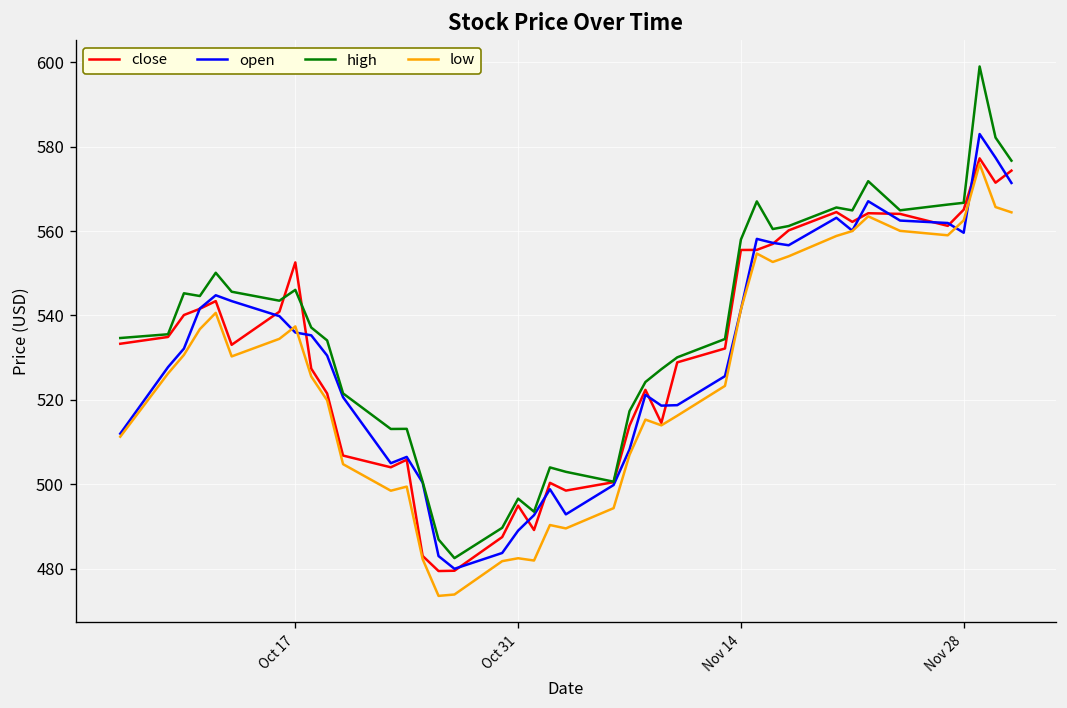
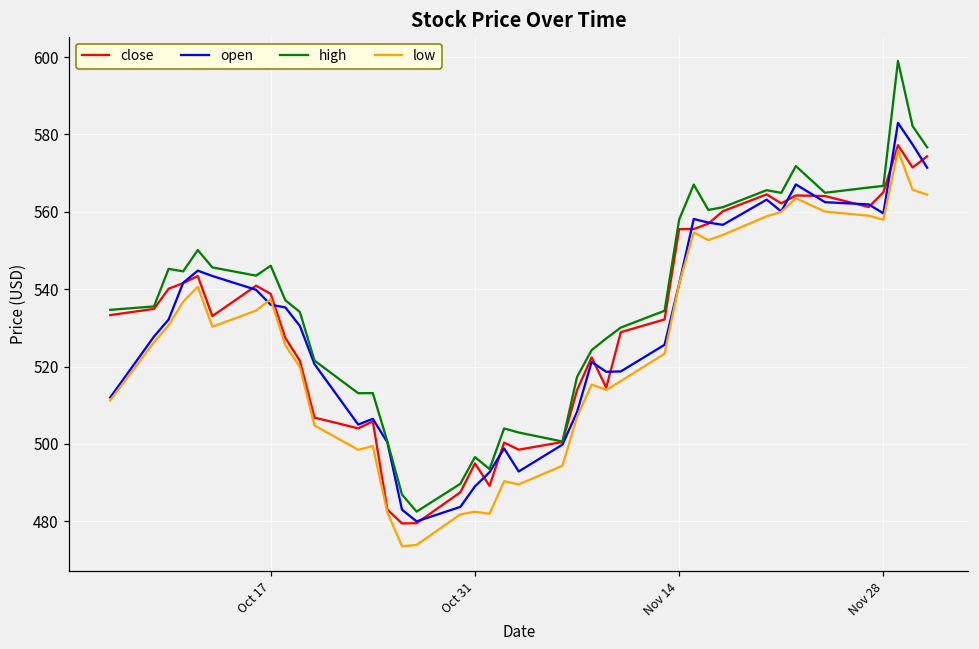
  {
    "close": {
-     "Oct 17": 553,
+     "Oct 17": 539,
      "Oct 31": 495,
      "Nov 14": 556,
      "Nov 28": 565
    },
    "open": {
      "Oct 17": 536,
      "Oct 31": 489,
      "Nov 28": 560
    },
    "high": {
      "Oct 17": 546,
      "Oct 31": 497,
      "Nov 14": 558,
      "Nov 28": 567
    },
    "low": {
      "Oct 17": 537,
      "Oct 31": 482,
-     "Nov 28": 563
+     "Nov 28": 558
    }
  }
